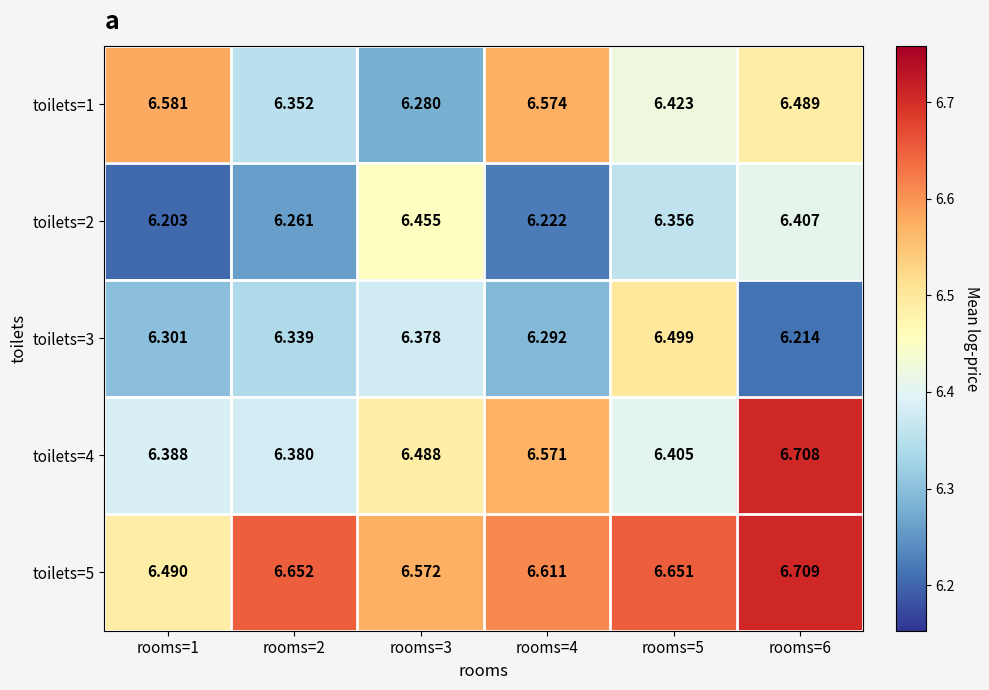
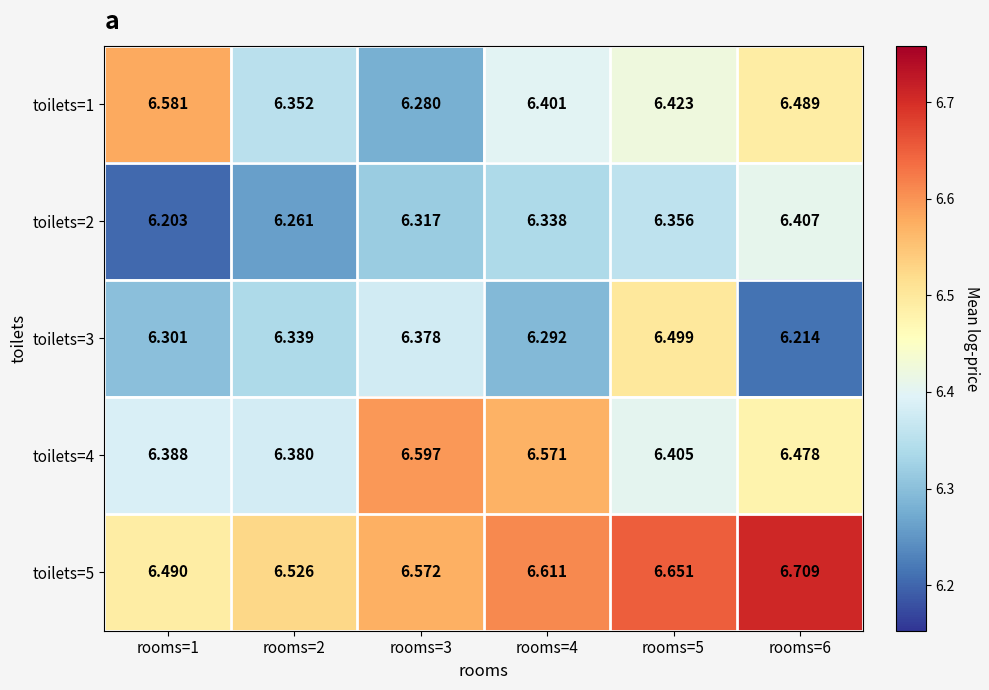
  {
    "toilets=1": {
      "rooms=1": 6.581,
      "rooms=2": 6.352,
      "rooms=3": 6.280,
-     "rooms=4": 6.574,
+     "rooms=4": 6.401,
      "rooms=5": 6.423,
      "rooms=6": 6.489
    },
    "toilets=2": {
      "rooms=1": 6.203,
      "rooms=2": 6.261,
-     "rooms=3": 6.455,
-     "rooms=4": 6.222,
+     "rooms=3": 6.317,
+     "rooms=4": 6.338,
      "rooms=5": 6.356,
      "rooms=6": 6.407
    },
    "toilets=3": {
      "rooms=1": 6.301,
      "rooms=2": 6.339,
      "rooms=3": 6.378,
      "rooms=4": 6.292,
      "rooms=5": 6.499,
      "rooms=6": 6.214
    },
    "toilets=4": {
      "rooms=1": 6.388,
      "rooms=2": 6.380,
-     "rooms=3": 6.488,
+     "rooms=3": 6.597,
      "rooms=4": 6.571,
      "rooms=5": 6.405,
-     "rooms=6": 6.708
+     "rooms=6": 6.478
    },
    "toilets=5": {
      "rooms=1": 6.490,
-     "rooms=2": 6.652,
+     "rooms=2": 6.526,
      "rooms=3": 6.572,
      "rooms=4": 6.611,
      "rooms=5": 6.651,
      "rooms=6": 6.709
    }
  }
